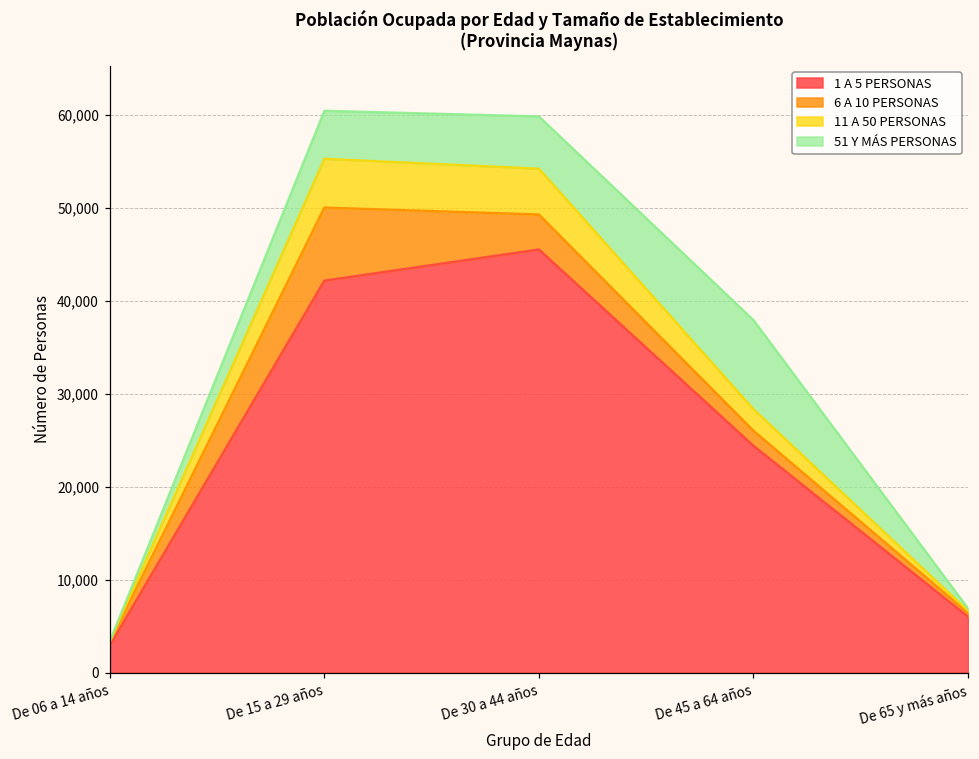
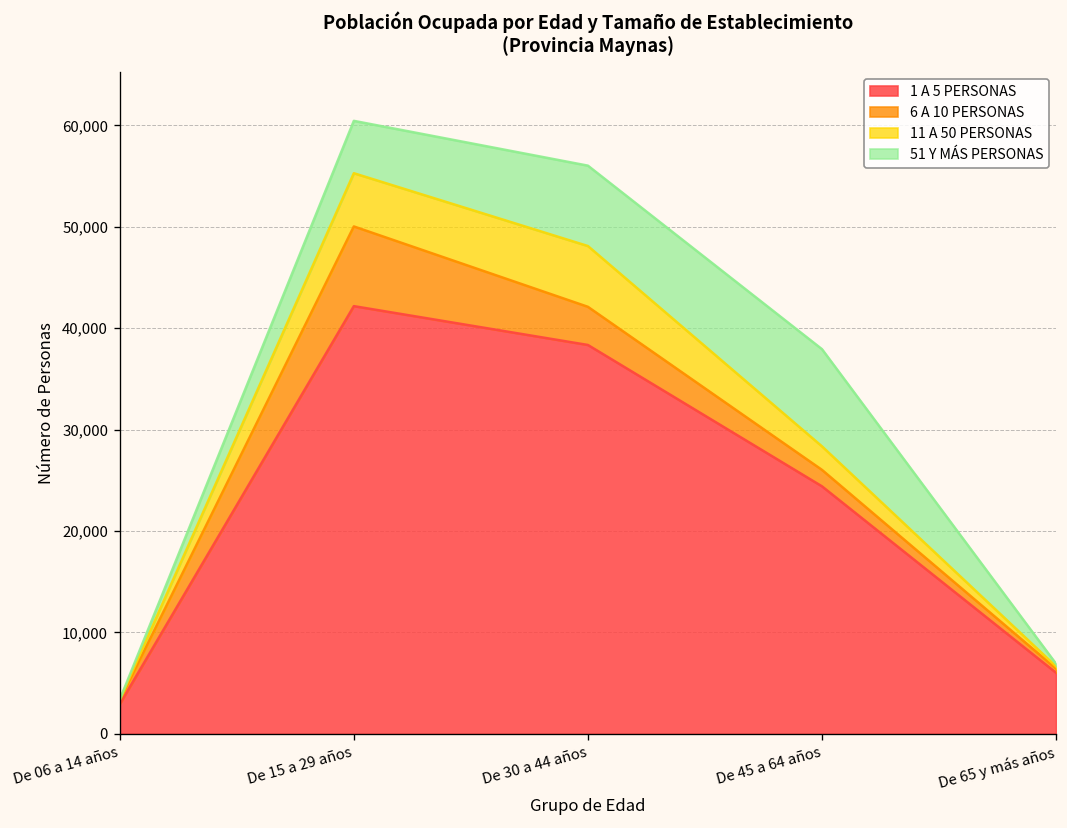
  {
    "1 A 5 PERSONAS": {
      "De 06 a 14 años": "3,000",
      "De 15 a 29 años": "42,000",
-     "De 30 a 44 años": "46,000",
+     "De 30 a 44 años": "38,000",
      "De 45 a 64 años": "24,000",
      "De 65 y más años": "6,000"
    },
    "6 A 10 PERSONAS": {
      "De 15 a 29 años": "8,000",
      "De 30 a 44 años": "4,000",
      "De 45 a 64 años": "2,000"
    },
    "11 A 50 PERSONAS": {
      "De 15 a 29 años": "5,000",
-     "De 30 a 44 años": "5,000",
+     "De 30 a 44 años": "6,000",
      "De 45 a 64 años": "2,000"
    },
    "51 Y MÁS PERSONAS": {
      "De 15 a 29 años": "5,000",
-     "De 30 a 44 años": "6,000",
+     "De 30 a 44 años": "8,000",
      "De 45 a 64 años": "10,000"
    }
  }
